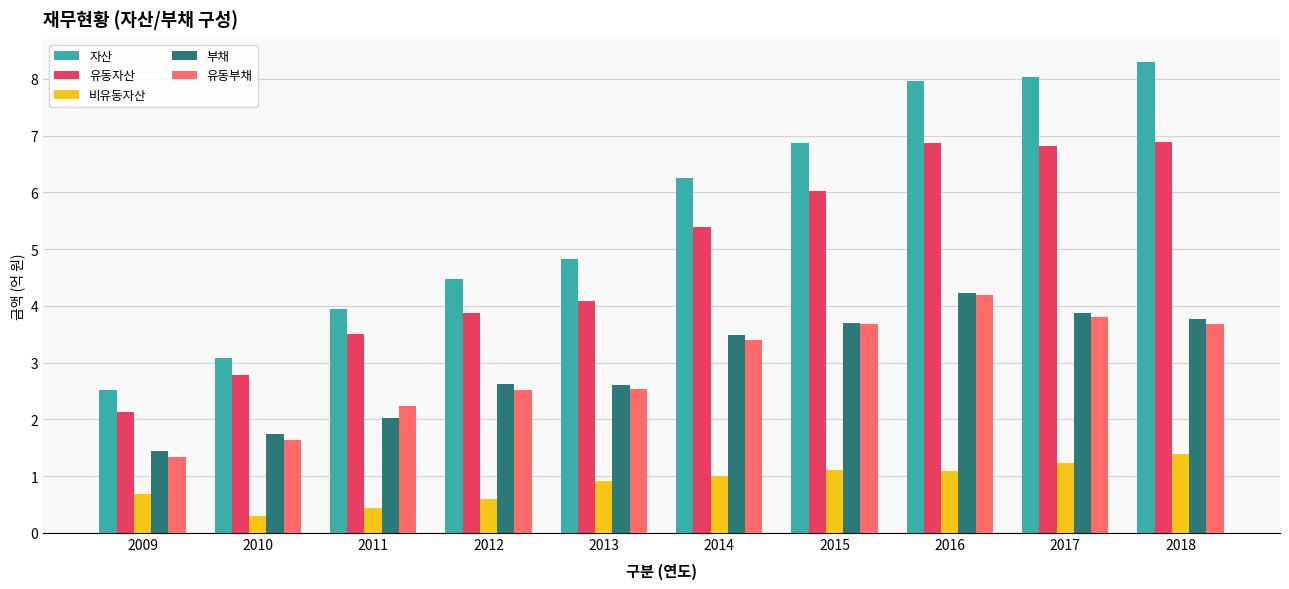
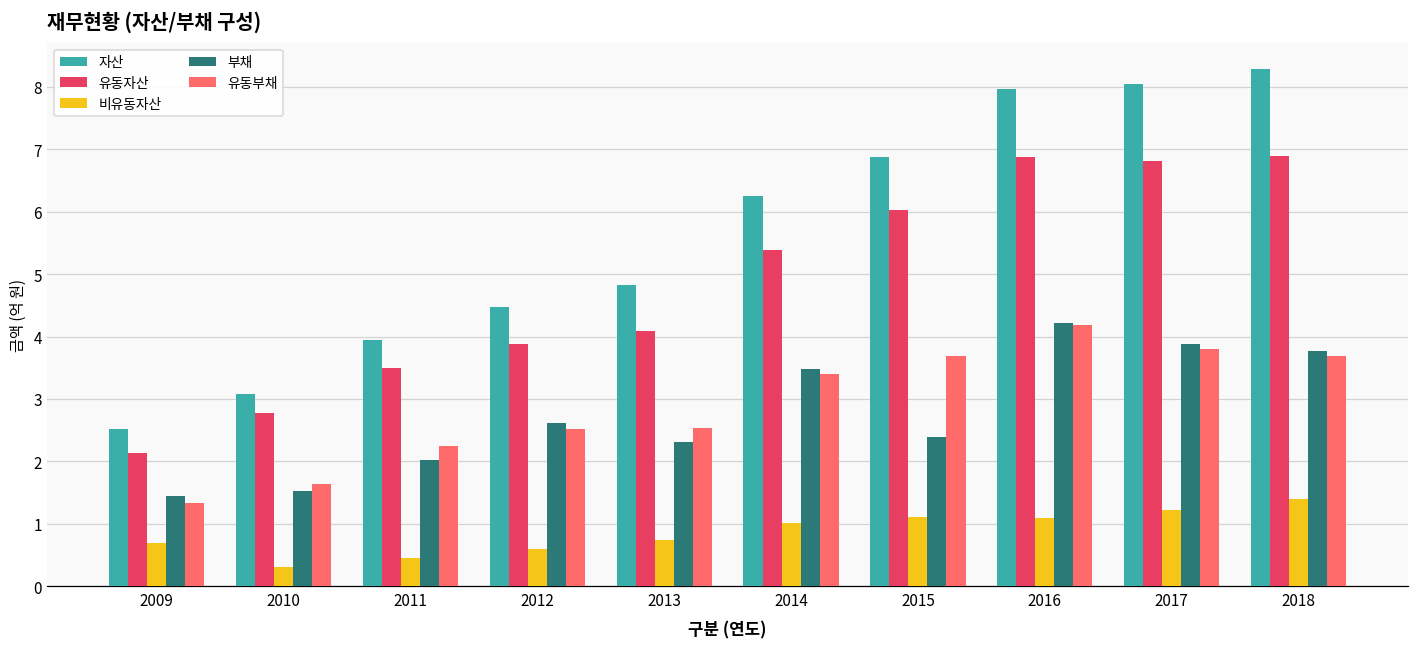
  {
    "자산": {
      "2009": 2.5,
      "2010": 3.1,
      "2011": 3.9,
      "2012": 4.5,
      "2013": 4.8,
      "2014": 6.2,
      "2015": 6.9,
      "2016": 8.0,
      "2017": 8.0,
      "2018": 8.3
    },
    "비유동자산": {
      "2009": 0.7,
      "2010": 0.3,
      "2011": 0.4,
      "2012": 0.6,
-     "2013": 0.9,
+     "2013": 0.7,
      "2014": 1.0,
      "2015": 1.1,
      "2016": 1.1,
      "2017": 1.2,
      "2018": 1.4
    },
    "부채": {
      "2009": 1.4,
-     "2010": 1.7,
+     "2010": 1.5,
      "2011": 2.0,
      "2012": 2.6,
-     "2013": 2.6,
+     "2013": 2.3,
      "2014": 3.5,
-     "2015": 3.7,
+     "2015": 2.4,
      "2016": 4.2,
      "2017": 3.9,
      "2018": 3.8
    }
  }
